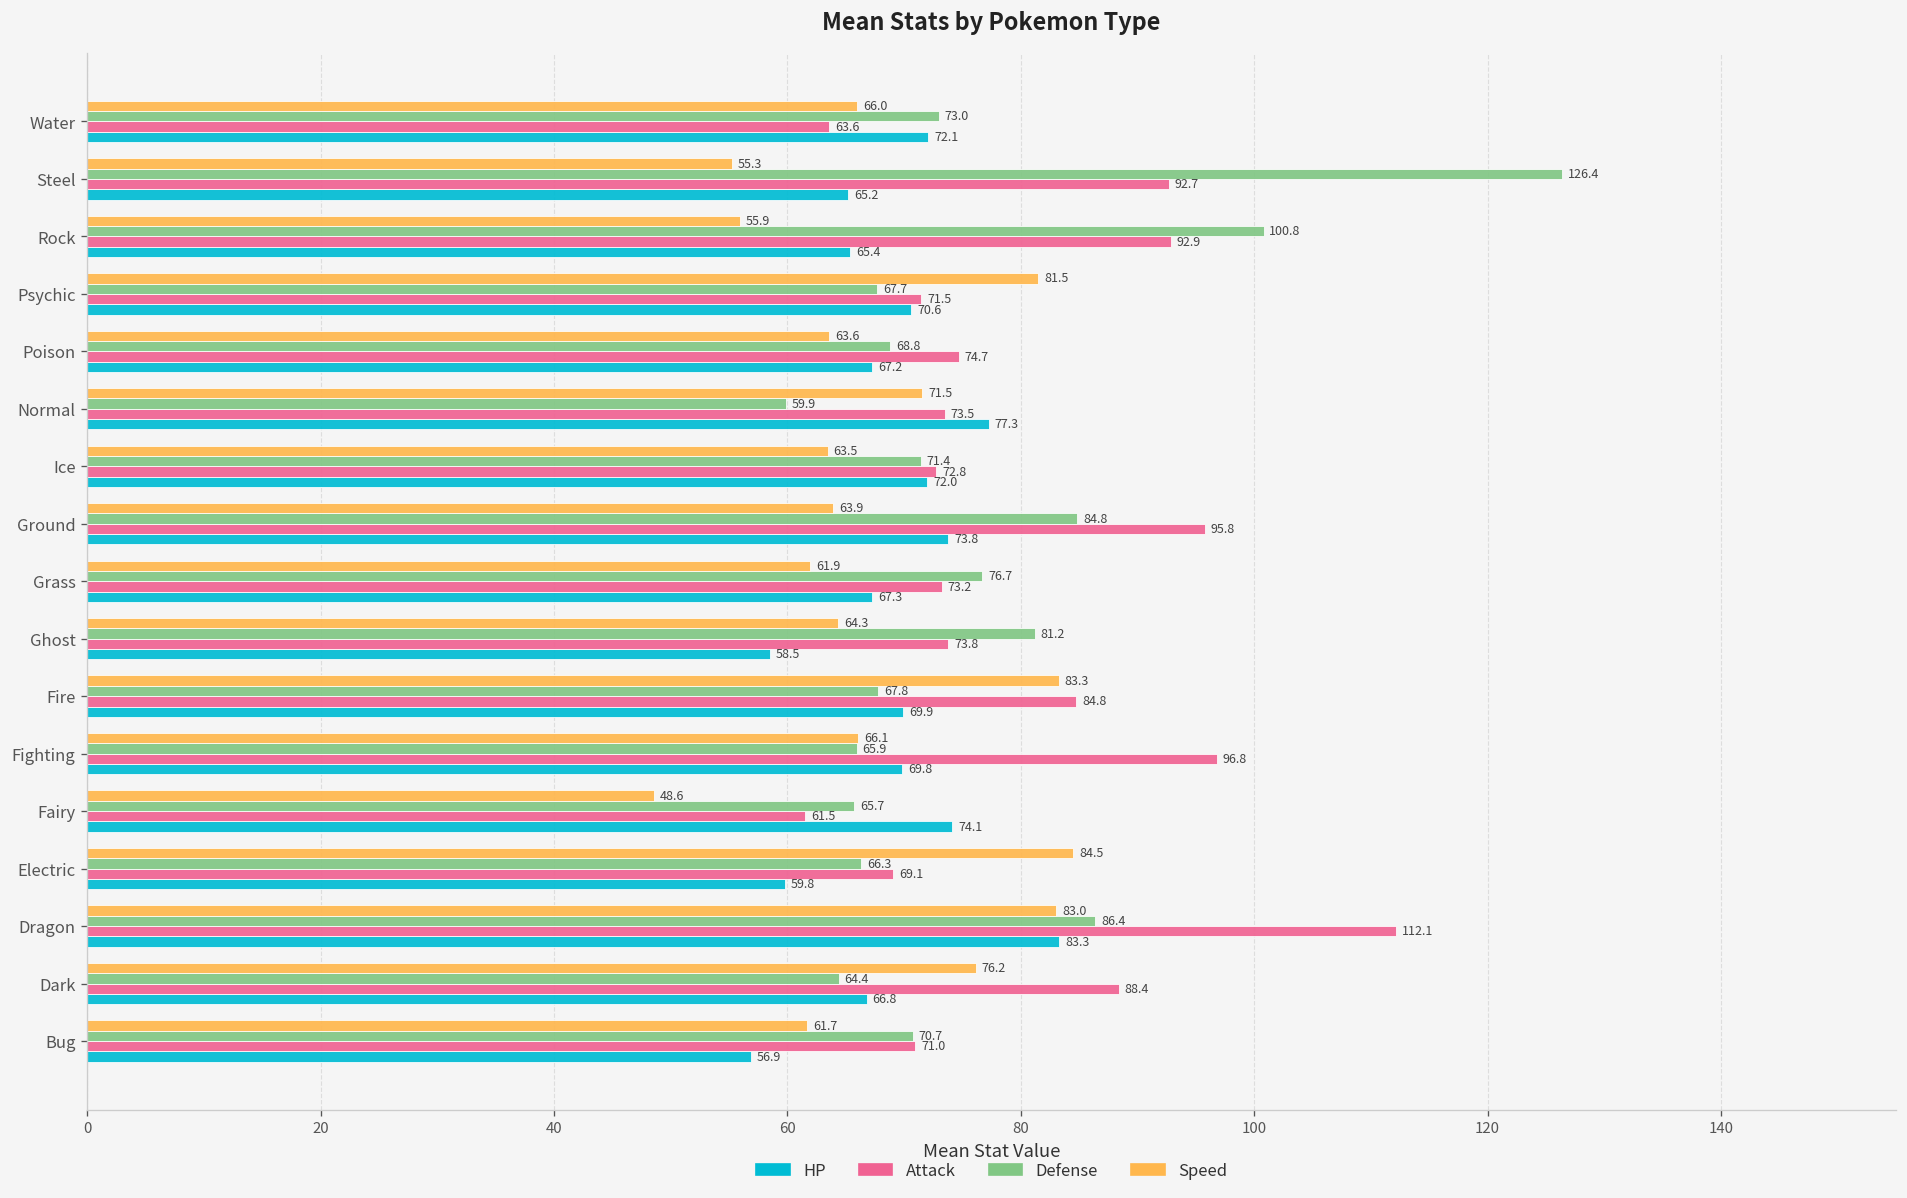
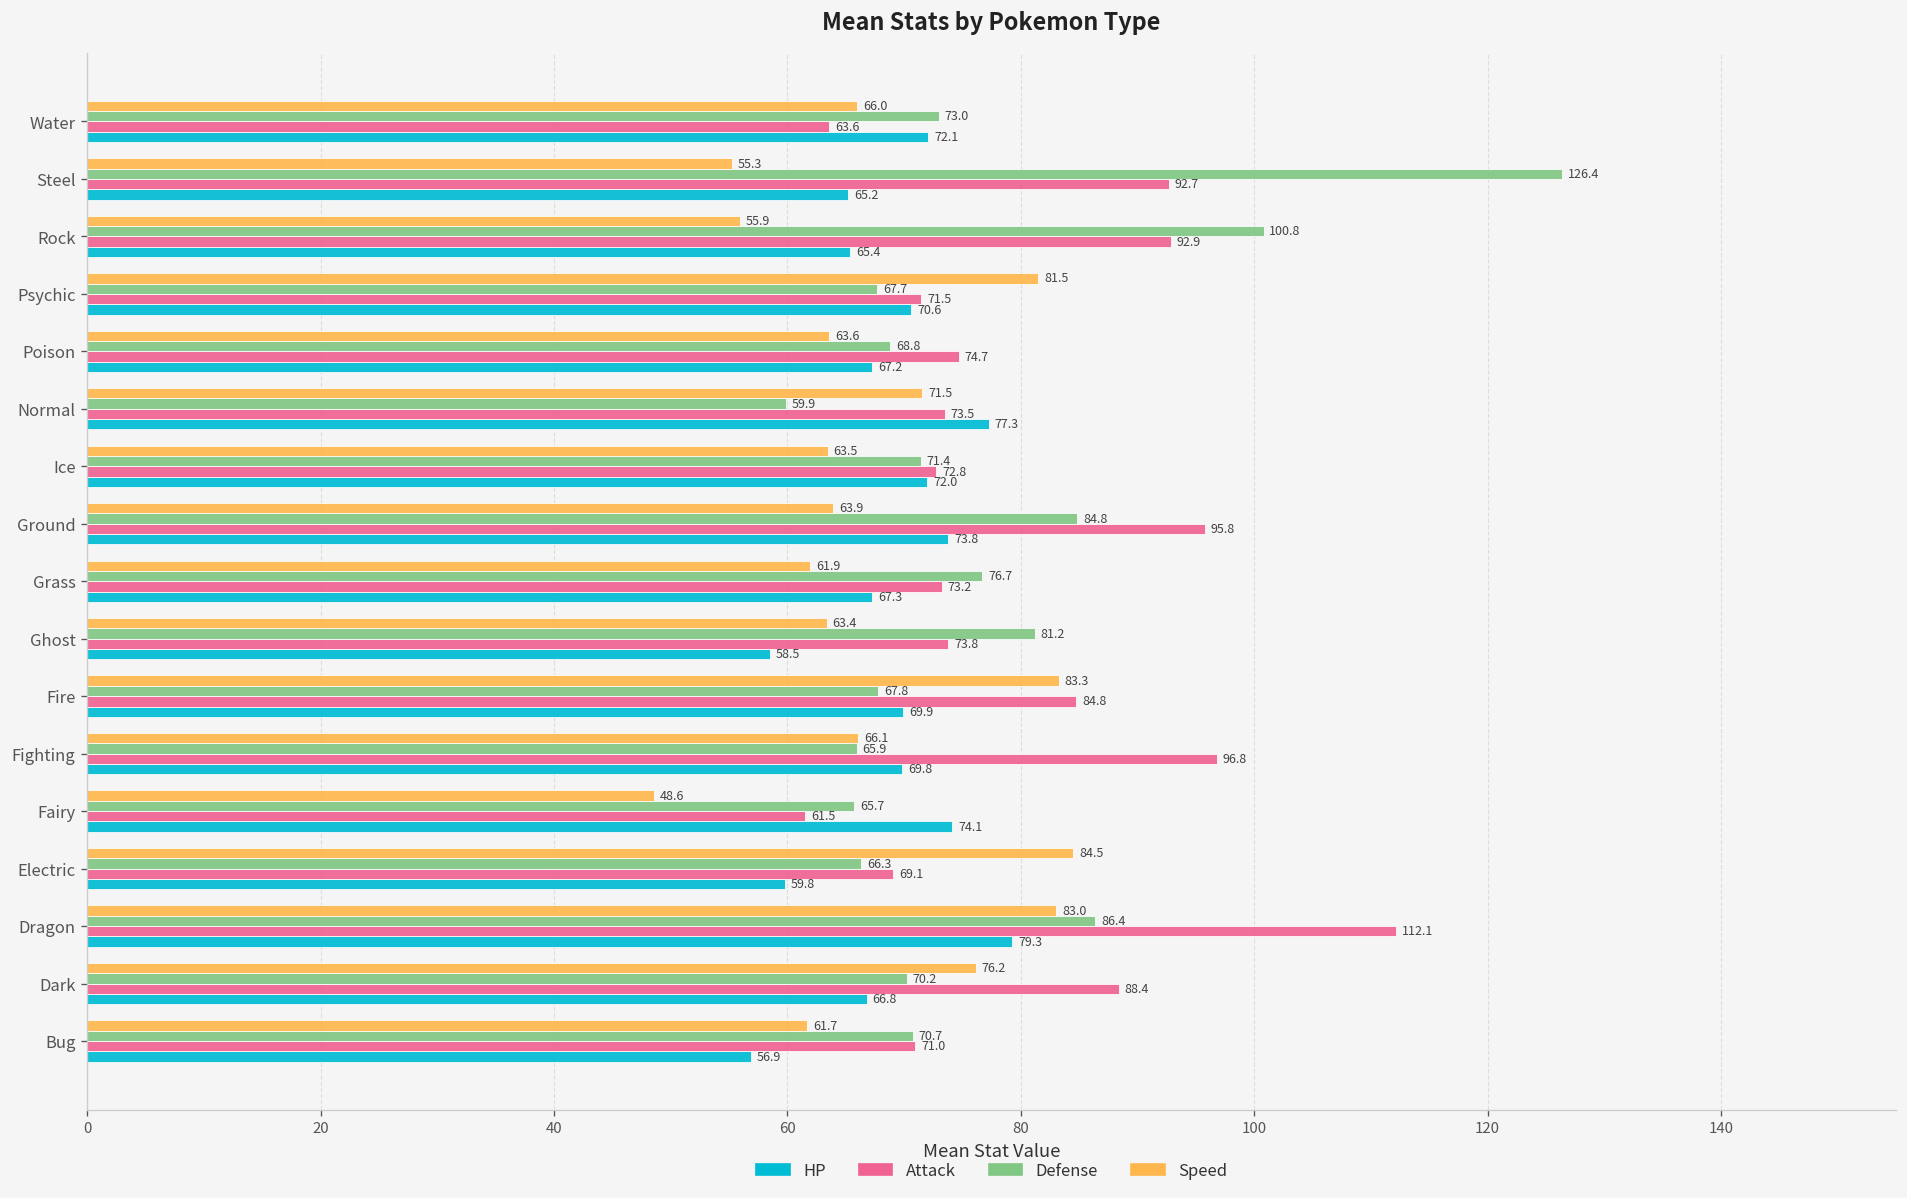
  {
    "HP": {
      "Water": 72.1,
      "Steel": 65.2,
      "Rock": 65.4,
      "Psychic": 70.6,
      "Poison": 67.2,
      "Normal": 77.3,
      "Ice": 72.0,
      "Ground": 73.8,
      "Grass": 67.3,
      "Ghost": 58.5,
      "Fire": 69.9,
      "Fighting": 69.8,
      "Fairy": 74.1,
      "Electric": 59.8,
-     "Dragon": 83.3,
+     "Dragon": 79.3,
      "Dark": 66.8,
      "Bug": 56.9
    },
    "Attack": {
      "Water": 63.6,
      "Steel": 92.7,
      "Rock": 92.9,
      "Psychic": 71.5,
      "Poison": 74.7,
      "Normal": 73.5,
      "Ice": 72.8,
      "Ground": 95.8,
      "Grass": 73.2,
      "Ghost": 73.8,
      "Fire": 84.8,
      "Fighting": 96.8,
      "Fairy": 61.5,
      "Electric": 69.1,
      "Dragon": 112.1,
      "Dark": 88.4,
      "Bug": 71.0
    },
    "Defense": {
      "Water": 73.0,
      "Steel": 126.4,
      "Rock": 100.8,
      "Psychic": 67.7,
      "Poison": 68.8,
      "Normal": 59.9,
      "Ice": 71.4,
      "Ground": 84.8,
      "Grass": 76.7,
      "Ghost": 81.2,
      "Fire": 67.8,
      "Fighting": 65.9,
      "Fairy": 65.7,
      "Electric": 66.3,
      "Dragon": 86.4,
-     "Dark": 64.4,
+     "Dark": 70.2,
      "Bug": 70.7
    },
    "Speed": {
      "Water": 66.0,
      "Steel": 55.3,
      "Rock": 55.9,
      "Psychic": 81.5,
      "Poison": 63.6,
      "Normal": 71.5,
      "Ice": 63.5,
      "Ground": 63.9,
      "Grass": 61.9,
-     "Ghost": 64.3,
+     "Ghost": 63.4,
      "Fire": 83.3,
      "Fighting": 66.1,
      "Fairy": 48.6,
      "Electric": 84.5,
      "Dragon": 83.0,
      "Dark": 76.2,
      "Bug": 61.7
    }
  }
